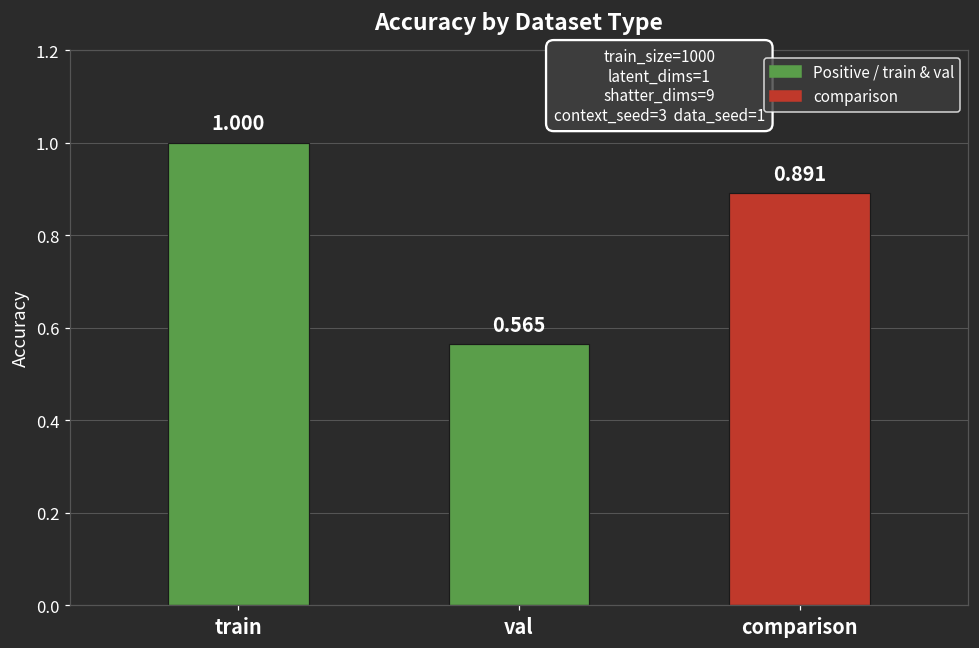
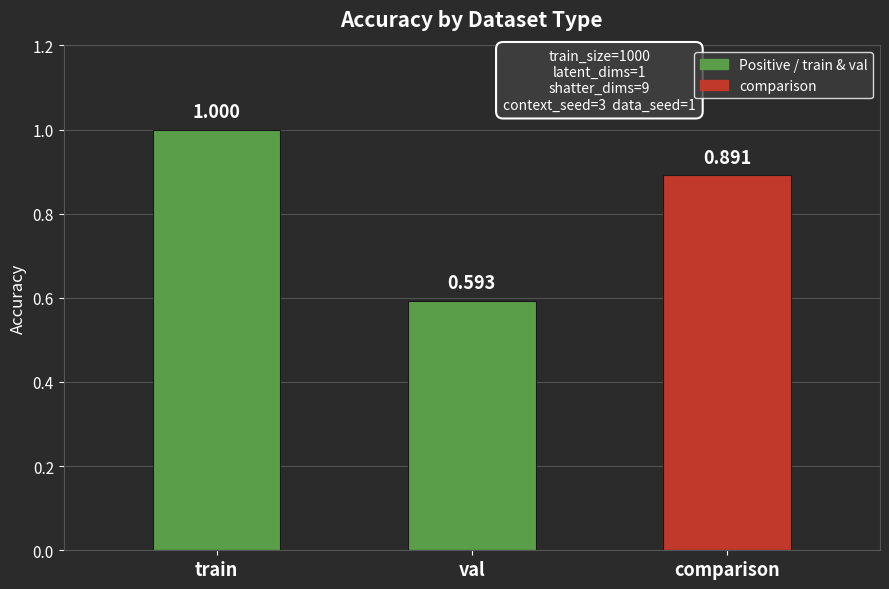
  {
    "train": 1.000,
-   "val": 0.565,
+   "val": 0.593,
    "comparison": 0.891
  }
